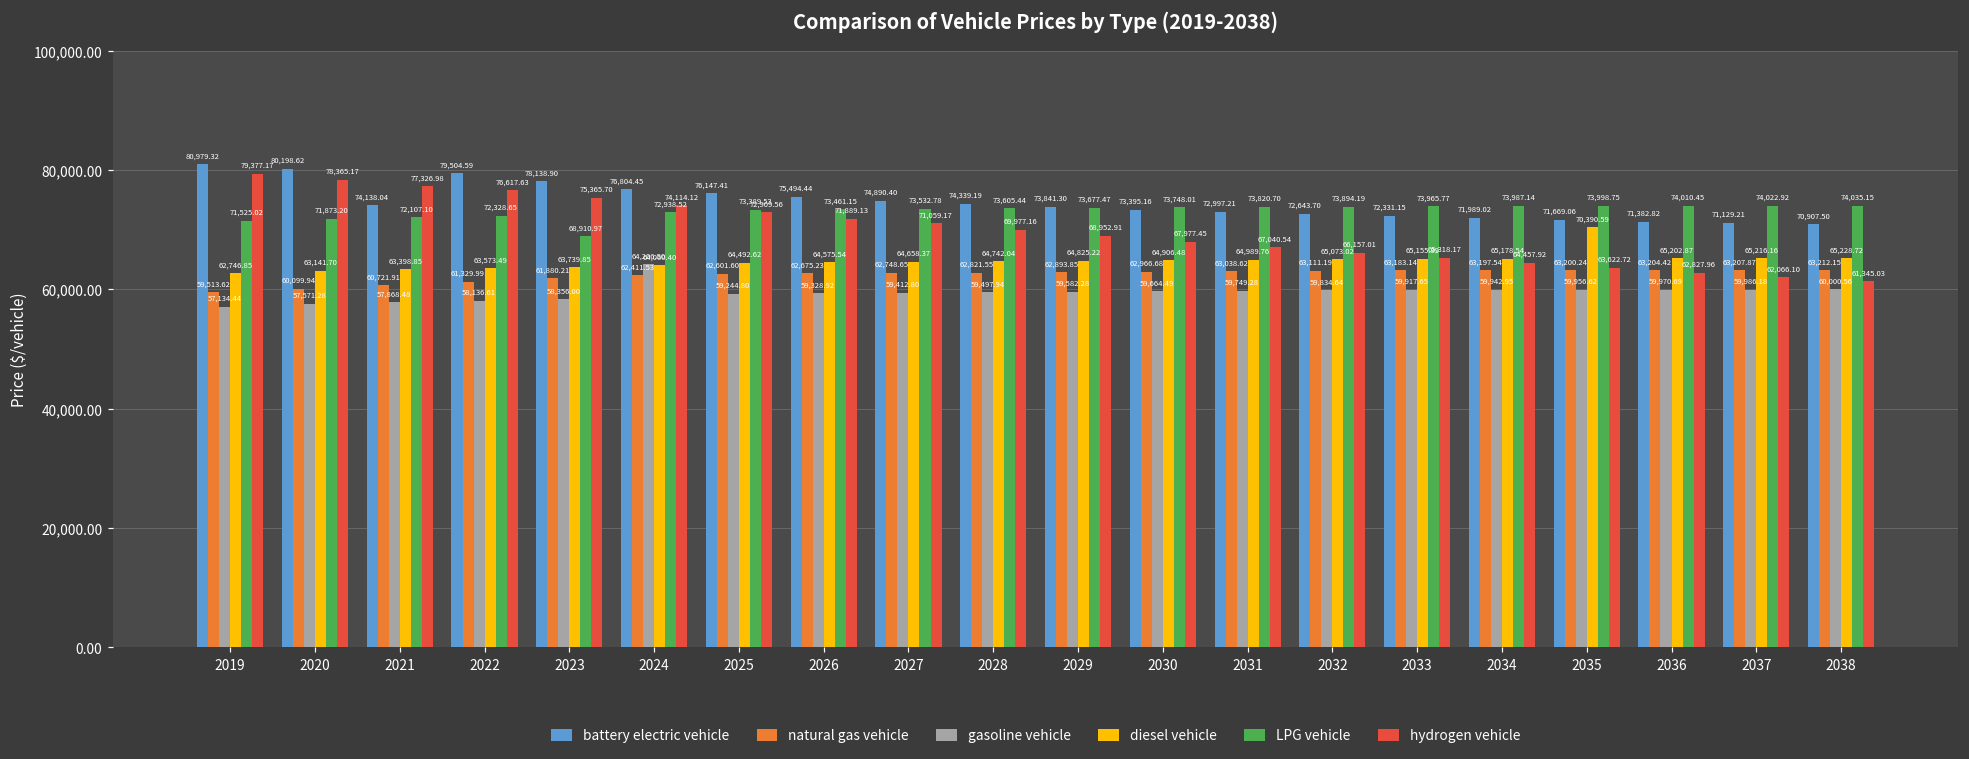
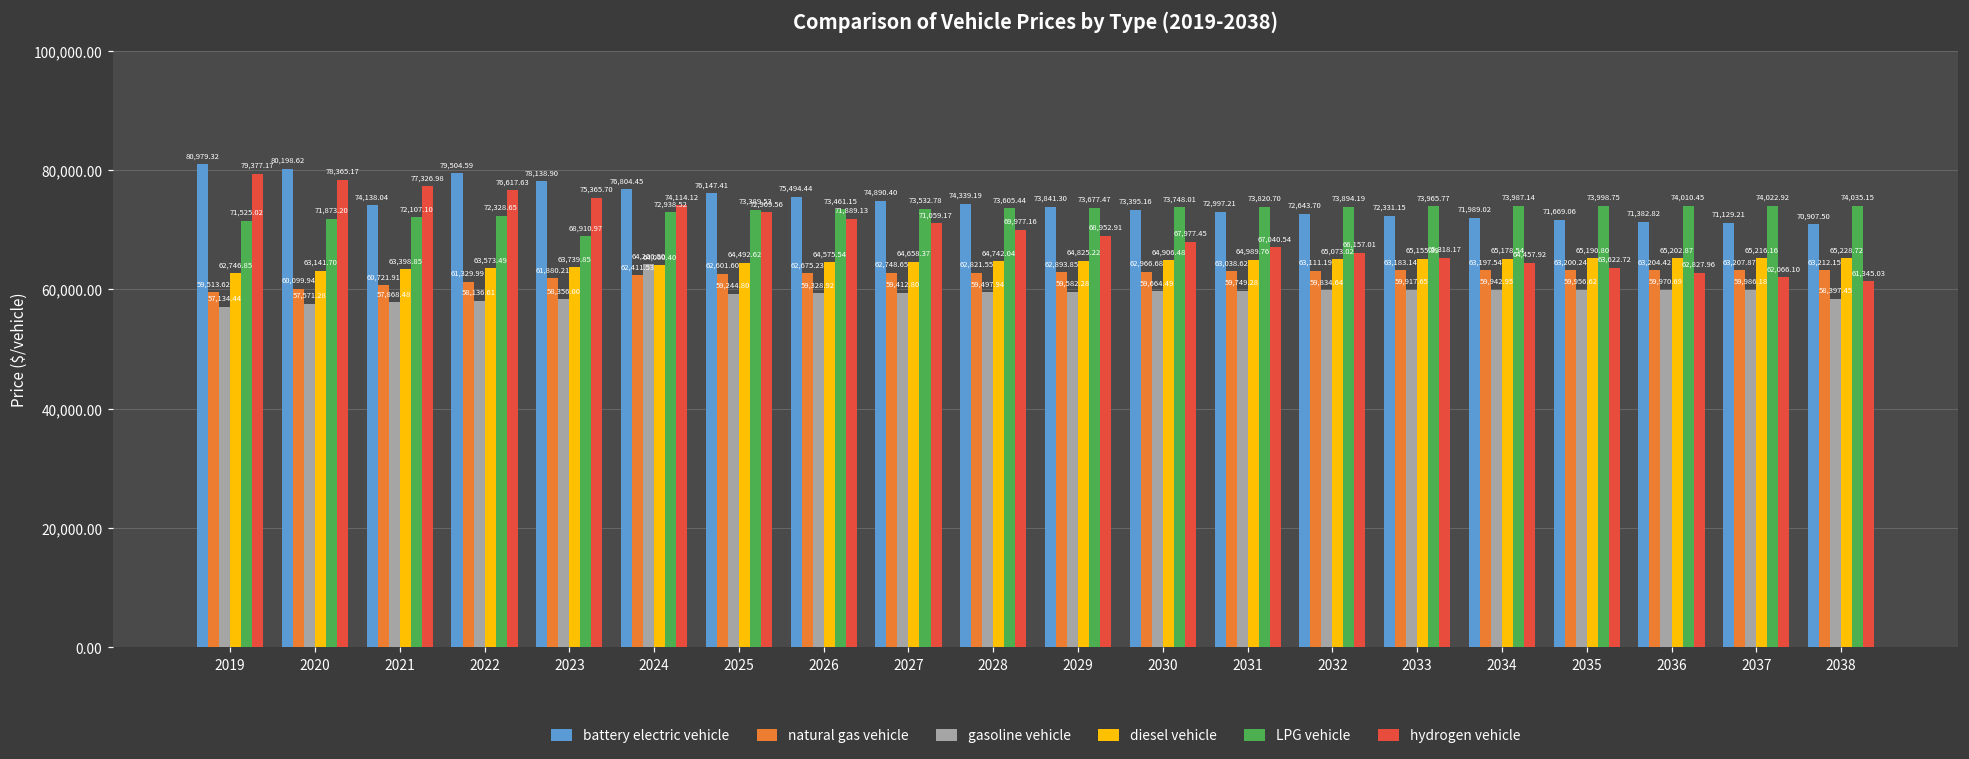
  {
    "battery electric vehicle": {
      "2019": "80,979.32",
      "2020": "80,198.62",
      "2021": "74,138.04",
      "2022": "79,504.59",
      "2023": "78,138.90",
      "2024": "76,804.45",
      "2025": "76,147.41",
      "2026": "75,494.44",
      "2027": "74,890.40",
      "2028": "74,339.19",
      "2029": "73,841.30",
      "2030": "73,395.16",
      "2031": "72,997.21",
      "2032": "72,643.70",
      "2033": "72,331.15",
      "2034": "71,989.02",
      "2035": "71,669.06",
      "2036": "71,382.82",
      "2037": "71,129.21",
      "2038": "70,907.50"
    },
    "gasoline vehicle": {
      "2019": "57,134.44",
      "2020": "57,571.28",
      "2021": "57,868.48",
      "2022": "58,136.61",
      "2023": "58,356.00",
      "2025": "59,244.80",
      "2026": "59,328.92",
      "2027": "59,412.80",
      "2028": "59,497.94",
      "2029": "59,582.28",
      "2030": "59,664.49",
      "2031": "59,749.28",
      "2032": "59,834.64",
      "2033": "59,917.65",
      "2034": "59,942.95",
      "2035": "59,956.62",
      "2036": "59,970.69",
      "2037": "59,986.18",
-     "2038": "60,000.56"
+     "2038": "58,397.45"
    },
    "diesel vehicle": {
      "2019": "62,746.85",
      "2020": "63,141.70",
      "2021": "63,398.85",
      "2022": "63,573.49",
      "2023": "63,739.85",
      "2025": "64,492.62",
      "2026": "64,575.54",
      "2027": "64,658.37",
      "2028": "64,742.04",
      "2029": "64,825.22",
      "2030": "64,906.48",
      "2031": "64,989.76",
      "2032": "65,073.02",
-     "2035": "70,390.59",
+     "2035": "65,190.80",
      "2036": "65,202.87",
      "2037": "65,216.16",
      "2038": "65,228.72"
    },
    "LPG vehicle": {
      "2019": "71,525.02",
      "2020": "71,873.20",
      "2021": "72,107.10",
      "2022": "72,328.65",
      "2023": "68,910.97",
      "2024": "72,938.52",
      "2026": "73,461.15",
      "2027": "73,532.78",
      "2028": "73,605.44",
      "2029": "73,677.47",
      "2030": "73,748.01",
      "2031": "73,820.70",
      "2032": "73,894.19",
      "2033": "73,965.77",
      "2034": "73,987.14",
      "2035": "73,998.75",
      "2036": "74,010.45",
      "2037": "74,022.92",
      "2038": "74,035.15"
    }
  }
